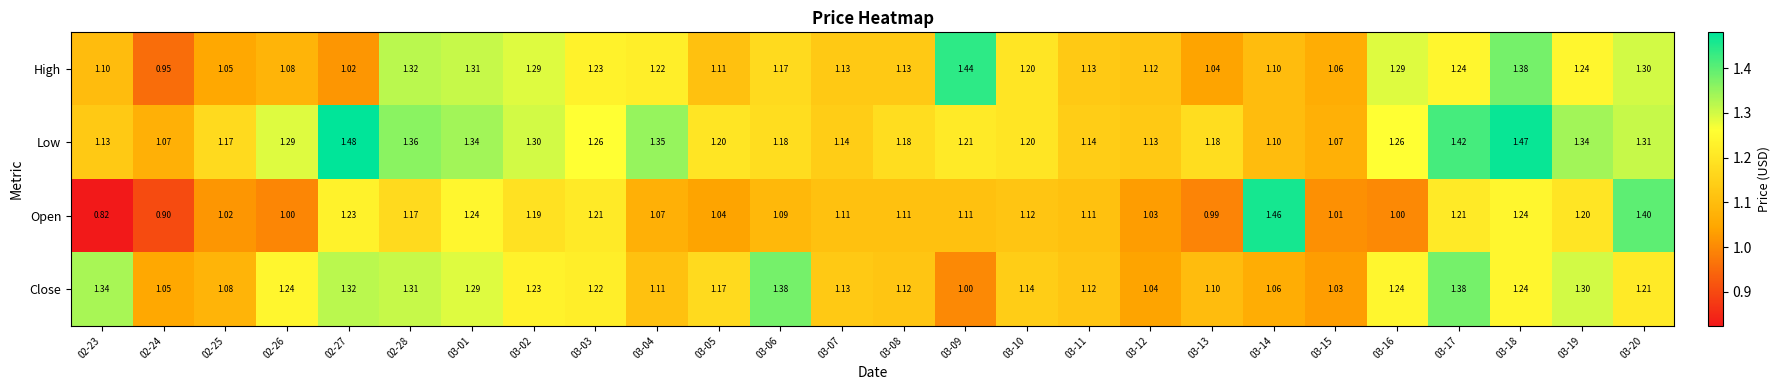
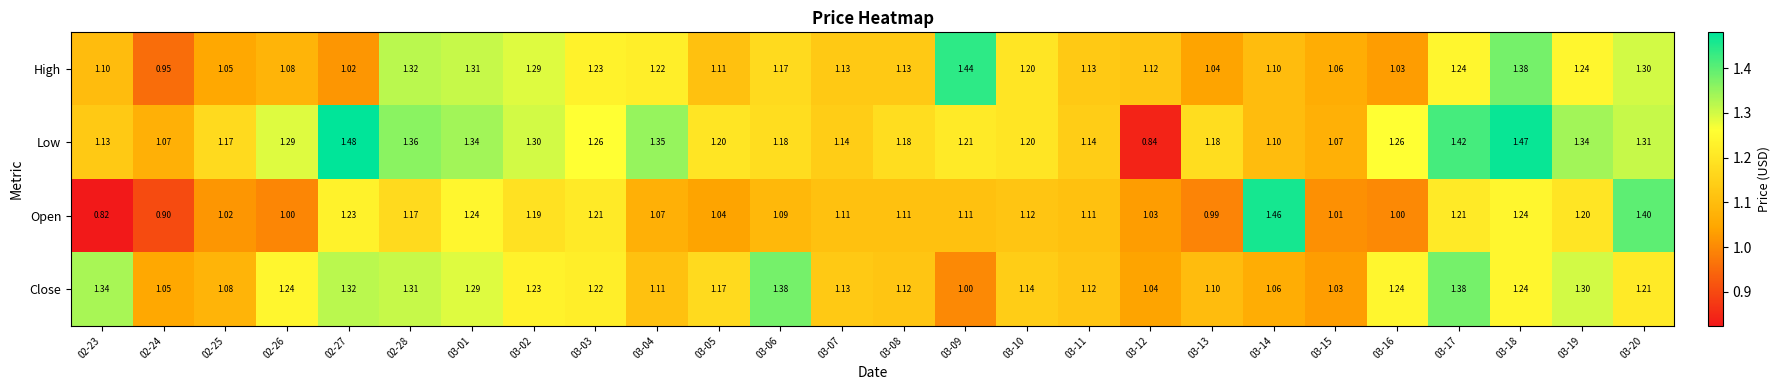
  {
    "High": {
      "02-23": 1.10,
      "02-24": 0.95,
      "02-25": 1.05,
      "02-26": 1.08,
      "02-27": 1.02,
      "02-28": 1.32,
      "03-01": 1.31,
      "03-02": 1.29,
      "03-03": 1.23,
      "03-04": 1.22,
      "03-05": 1.11,
      "03-06": 1.17,
      "03-07": 1.13,
      "03-08": 1.13,
      "03-09": 1.44,
      "03-10": 1.20,
      "03-11": 1.13,
      "03-12": 1.12,
      "03-13": 1.04,
      "03-14": 1.10,
      "03-15": 1.06,
-     "03-16": 1.29,
+     "03-16": 1.03,
      "03-17": 1.24,
      "03-18": 1.38,
      "03-19": 1.24,
      "03-20": 1.30
    },
    "Low": {
      "02-23": 1.13,
      "02-24": 1.07,
      "02-25": 1.17,
      "02-26": 1.29,
      "02-27": 1.48,
      "02-28": 1.36,
      "03-01": 1.34,
      "03-02": 1.30,
      "03-03": 1.26,
      "03-04": 1.35,
      "03-05": 1.20,
      "03-06": 1.18,
      "03-07": 1.14,
      "03-08": 1.18,
      "03-09": 1.21,
      "03-10": 1.20,
      "03-11": 1.14,
-     "03-12": 1.13,
+     "03-12": 0.84,
      "03-13": 1.18,
      "03-14": 1.10,
      "03-15": 1.07,
      "03-16": 1.26,
      "03-17": 1.42,
      "03-18": 1.47,
      "03-19": 1.34,
      "03-20": 1.31
    },
    "Open": {
      "02-23": 0.82,
      "02-24": 0.90,
      "02-25": 1.02,
      "02-26": 1.00,
      "02-27": 1.23,
      "02-28": 1.17,
      "03-01": 1.24,
      "03-02": 1.19,
      "03-03": 1.21,
      "03-04": 1.07,
      "03-05": 1.04,
      "03-06": 1.09,
      "03-07": 1.11,
      "03-08": 1.11,
      "03-09": 1.11,
      "03-10": 1.12,
      "03-11": 1.11,
      "03-12": 1.03,
      "03-13": 0.99,
      "03-14": 1.46,
      "03-15": 1.01,
      "03-16": 1.00,
      "03-17": 1.21,
      "03-18": 1.24,
      "03-19": 1.20,
      "03-20": 1.40
    },
    "Close": {
      "02-23": 1.34,
      "02-24": 1.05,
      "02-25": 1.08,
      "02-26": 1.24,
      "02-27": 1.32,
      "02-28": 1.31,
      "03-01": 1.29,
      "03-02": 1.23,
      "03-03": 1.22,
      "03-04": 1.11,
      "03-05": 1.17,
      "03-06": 1.38,
      "03-07": 1.13,
      "03-08": 1.12,
      "03-09": 1.00,
      "03-10": 1.14,
      "03-11": 1.12,
      "03-12": 1.04,
      "03-13": 1.10,
      "03-14": 1.06,
      "03-15": 1.03,
      "03-16": 1.24,
      "03-17": 1.38,
      "03-18": 1.24,
      "03-19": 1.30,
      "03-20": 1.21
    }
  }
